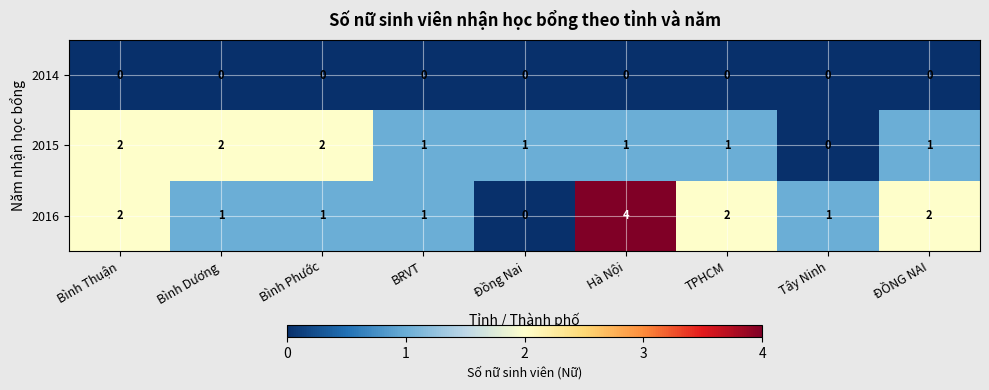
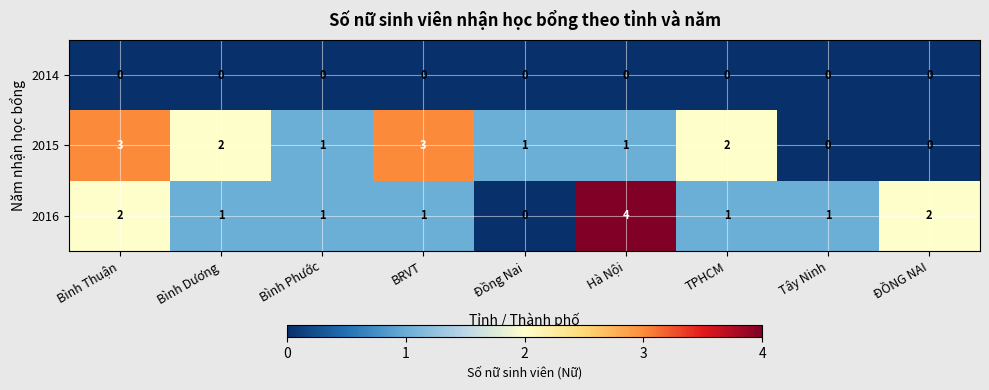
  {
    "2014": {
      "Bình Thuận": 0,
      "Bình Dương": 0,
      "Bình Phước": 0,
      "BRVT": 0,
      "Đồng Nai": 0,
      "Hà Nội": 0,
      "TPHCM": 0,
      "Tây Ninh": 0,
      "ĐỒNG NAI": 0
    },
    "2015": {
-     "Bình Thuận": 2,
+     "Bình Thuận": 3,
      "Bình Dương": 2,
-     "Bình Phước": 2,
-     "BRVT": 1,
+     "Bình Phước": 1,
+     "BRVT": 3,
      "Đồng Nai": 1,
      "Hà Nội": 1,
-     "TPHCM": 1,
+     "TPHCM": 2,
      "Tây Ninh": 0,
-     "ĐỒNG NAI": 1
+     "ĐỒNG NAI": 0
    },
    "2016": {
      "Bình Thuận": 2,
      "Bình Dương": 1,
      "Bình Phước": 1,
      "BRVT": 1,
      "Đồng Nai": 0,
      "Hà Nội": 4,
-     "TPHCM": 2,
+     "TPHCM": 1,
      "Tây Ninh": 1,
      "ĐỒNG NAI": 2
    }
  }
